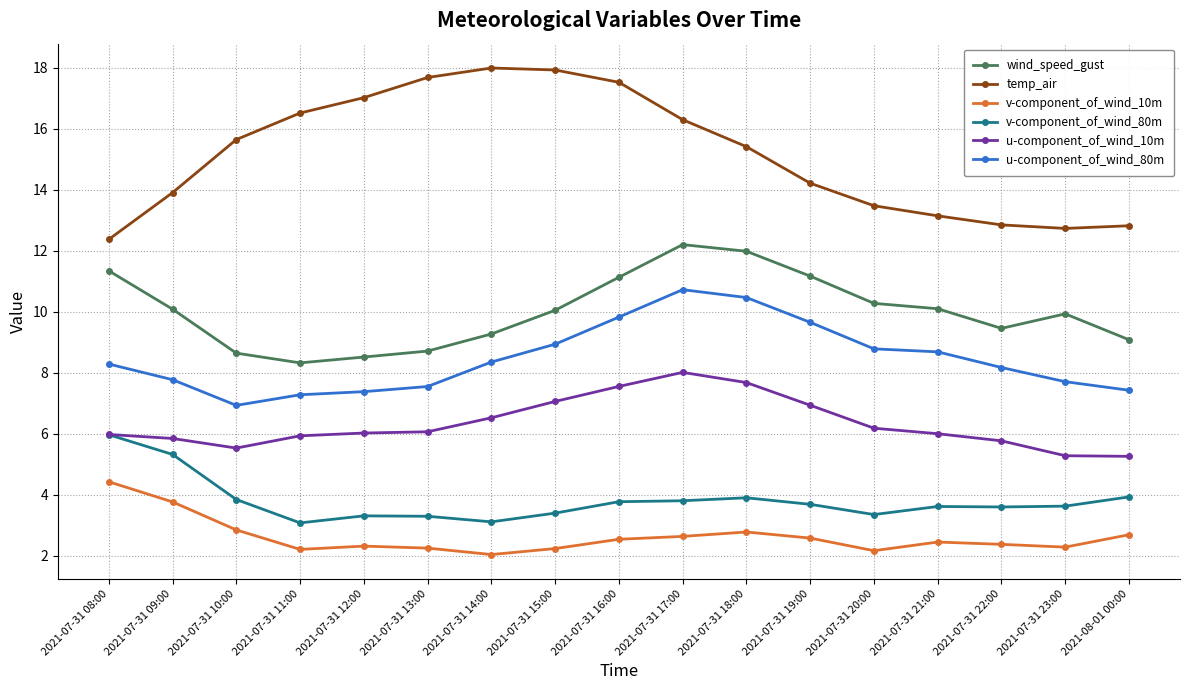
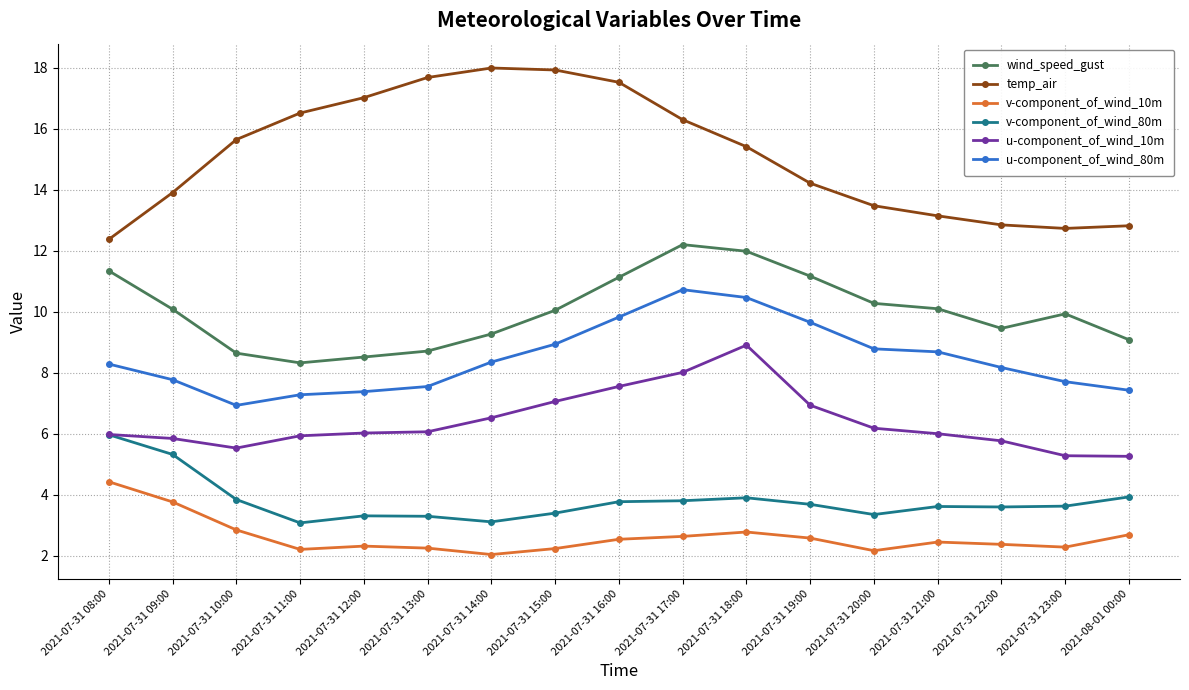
  {
    "wind_speed_gust": {
      "2021-07-31 08:00": 11.3,
      "2021-07-31 09:00": 10.1,
      "2021-07-31 10:00": 8.6,
      "2021-07-31 11:00": 8.3,
      "2021-07-31 12:00": 8.5,
      "2021-07-31 13:00": 8.7,
      "2021-07-31 14:00": 9.3,
      "2021-07-31 15:00": 10.0,
      "2021-07-31 16:00": 11.1,
      "2021-07-31 17:00": 12.2,
      "2021-07-31 18:00": 12.0,
      "2021-07-31 19:00": 11.2,
      "2021-07-31 20:00": 10.3,
      "2021-07-31 21:00": 10.1,
      "2021-07-31 22:00": 9.5,
      "2021-07-31 23:00": 9.9,
      "2021-08-01 00:00": 9.1
    },
    "temp_air": {
      "2021-07-31 08:00": 12.4,
      "2021-07-31 09:00": 13.9,
      "2021-07-31 10:00": 15.6,
      "2021-07-31 11:00": 16.5,
      "2021-07-31 12:00": 17.0,
      "2021-07-31 13:00": 17.7,
      "2021-07-31 14:00": 18.0,
      "2021-07-31 15:00": 17.9,
      "2021-07-31 16:00": 17.5,
      "2021-07-31 17:00": 16.3,
      "2021-07-31 18:00": 15.4,
      "2021-07-31 19:00": 14.2,
      "2021-07-31 20:00": 13.5,
      "2021-07-31 21:00": 13.1,
      "2021-07-31 22:00": 12.8,
      "2021-07-31 23:00": 12.7,
      "2021-08-01 00:00": 12.8
    },
    "v-component_of_wind_10m": {
      "2021-07-31 08:00": 4.4,
      "2021-07-31 09:00": 3.8,
      "2021-07-31 10:00": 2.8,
      "2021-07-31 11:00": 2.2,
      "2021-07-31 12:00": 2.3,
      "2021-07-31 13:00": 2.3,
      "2021-07-31 14:00": 2.0,
      "2021-07-31 15:00": 2.2,
      "2021-07-31 16:00": 2.5,
      "2021-07-31 17:00": 2.6,
      "2021-07-31 18:00": 2.8,
      "2021-07-31 19:00": 2.6,
      "2021-07-31 20:00": 2.2,
      "2021-07-31 21:00": 2.5,
      "2021-07-31 22:00": 2.4,
      "2021-07-31 23:00": 2.3,
      "2021-08-01 00:00": 2.7
    },
    "v-component_of_wind_80m": {
      "2021-07-31 09:00": 5.3,
      "2021-07-31 10:00": 3.8,
      "2021-07-31 11:00": 3.1,
      "2021-07-31 12:00": 3.3,
      "2021-07-31 13:00": 3.3,
      "2021-07-31 14:00": 3.1,
      "2021-07-31 15:00": 3.4,
      "2021-07-31 16:00": 3.8,
      "2021-07-31 17:00": 3.8,
      "2021-07-31 18:00": 3.9,
      "2021-07-31 19:00": 3.7,
      "2021-07-31 20:00": 3.4,
      "2021-07-31 21:00": 3.6,
      "2021-07-31 22:00": 3.6,
      "2021-07-31 23:00": 3.6,
      "2021-08-01 00:00": 3.9
    },
    "u-component_of_wind_10m": {
      "2021-07-31 09:00": 5.8,
      "2021-07-31 10:00": 5.5,
      "2021-07-31 11:00": 5.9,
      "2021-07-31 12:00": 6.0,
      "2021-07-31 13:00": 6.1,
      "2021-07-31 14:00": 6.5,
      "2021-07-31 15:00": 7.1,
      "2021-07-31 16:00": 7.5,
      "2021-07-31 17:00": 8.0,
-     "2021-07-31 18:00": 7.7,
+     "2021-07-31 18:00": 8.9,
      "2021-07-31 19:00": 6.9,
      "2021-07-31 20:00": 6.2,
      "2021-07-31 21:00": 6.0,
      "2021-07-31 22:00": 5.8,
      "2021-07-31 23:00": 5.3,
      "2021-08-01 00:00": 5.3
    },
    "u-component_of_wind_80m": {
      "2021-07-31 08:00": 8.3,
      "2021-07-31 09:00": 7.8,
      "2021-07-31 10:00": 6.9,
      "2021-07-31 11:00": 7.3,
      "2021-07-31 12:00": 7.4,
      "2021-07-31 13:00": 7.5,
      "2021-07-31 14:00": 8.3,
      "2021-07-31 15:00": 8.9,
      "2021-07-31 16:00": 9.8,
      "2021-07-31 17:00": 10.7,
      "2021-07-31 18:00": 10.5,
      "2021-07-31 19:00": 9.7,
      "2021-07-31 20:00": 8.8,
      "2021-07-31 21:00": 8.7,
      "2021-07-31 22:00": 8.2,
      "2021-07-31 23:00": 7.7,
      "2021-08-01 00:00": 7.4
    }
  }
